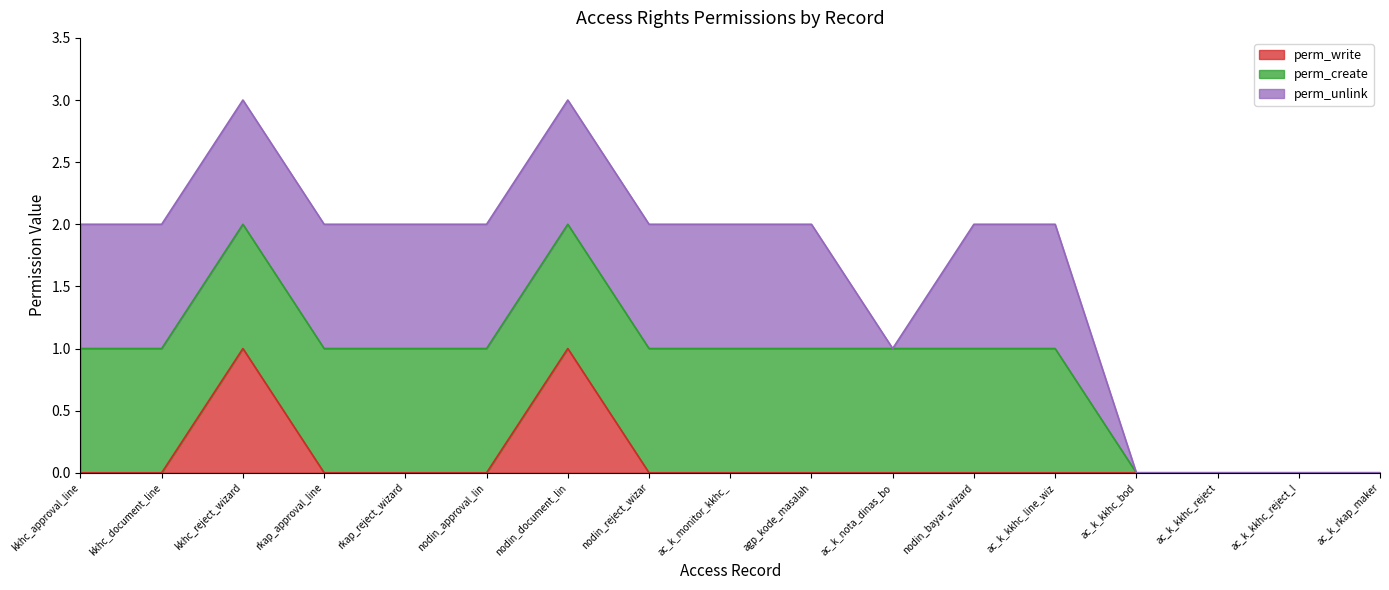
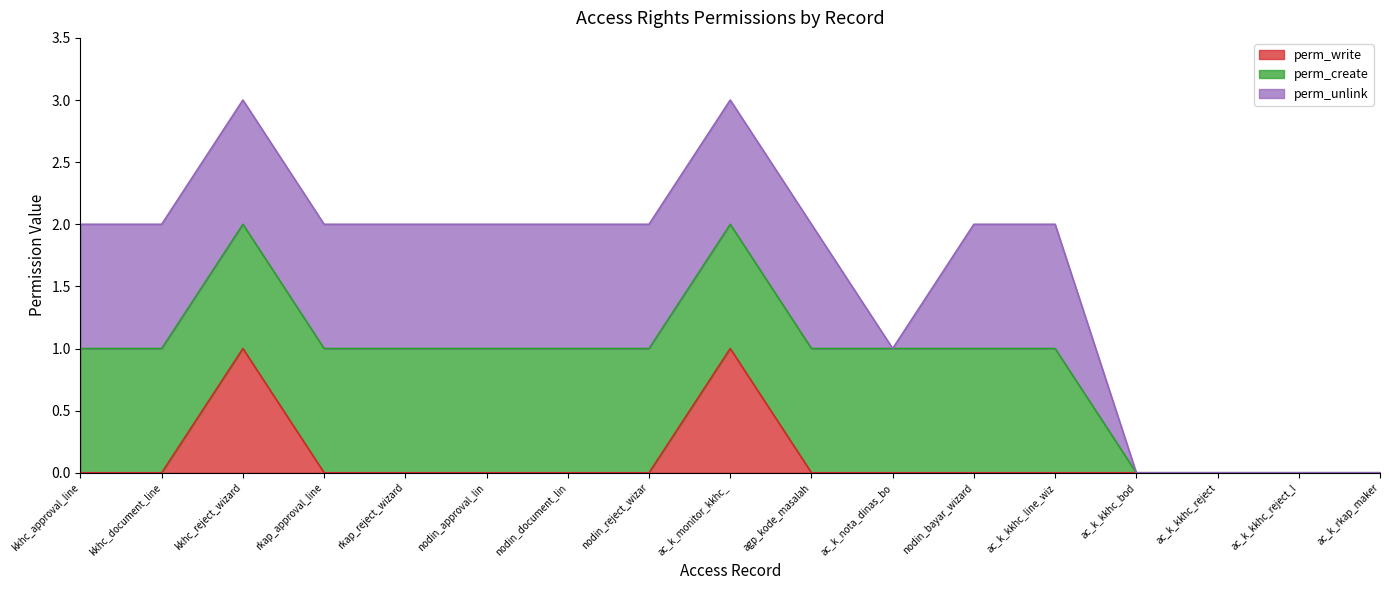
  {
    "perm_write": {
      "kkhc_approval_line": 0,
      "kkhc_document_line": 0,
      "kkhc_reject_wizard": 1,
      "rkap_approval_line": 0,
      "rkap_reject_wizard": 0,
      "nodin_approval_lin": 0,
-     "nodin_document_lin": 1,
+     "nodin_document_lin": 0,
      "nodin_reject_wizar": 0,
-     "ac_k_monitor_kkhc_": 0,
+     "ac_k_monitor_kkhc_": 1,
      "agp_kode_masalah": 0,
      "ac_k_nota_dinas_bo": 0,
      "nodin_bayar_wizard": 0,
      "ac_k_kkhc_line_wiz": 0
    },
    "perm_create": {
      "kkhc_approval_line": 1,
      "kkhc_document_line": 1,
      "kkhc_reject_wizard": 1,
      "rkap_approval_line": 1,
      "rkap_reject_wizard": 1,
      "nodin_approval_lin": 1,
      "nodin_document_lin": 1,
      "nodin_reject_wizar": 1,
      "ac_k_monitor_kkhc_": 1,
      "agp_kode_masalah": 1,
      "nodin_bayar_wizard": 1,
      "ac_k_kkhc_line_wiz": 1
    },
    "perm_unlink": {
      "kkhc_approval_line": 1,
      "kkhc_document_line": 1,
      "kkhc_reject_wizard": 1,
      "rkap_approval_line": 1,
      "rkap_reject_wizard": 1,
      "nodin_approval_lin": 1,
      "nodin_document_lin": 1,
      "nodin_reject_wizar": 1,
      "ac_k_monitor_kkhc_": 1,
      "agp_kode_masalah": 1,
      "nodin_bayar_wizard": 1,
      "ac_k_kkhc_line_wiz": 1
    }
  }
